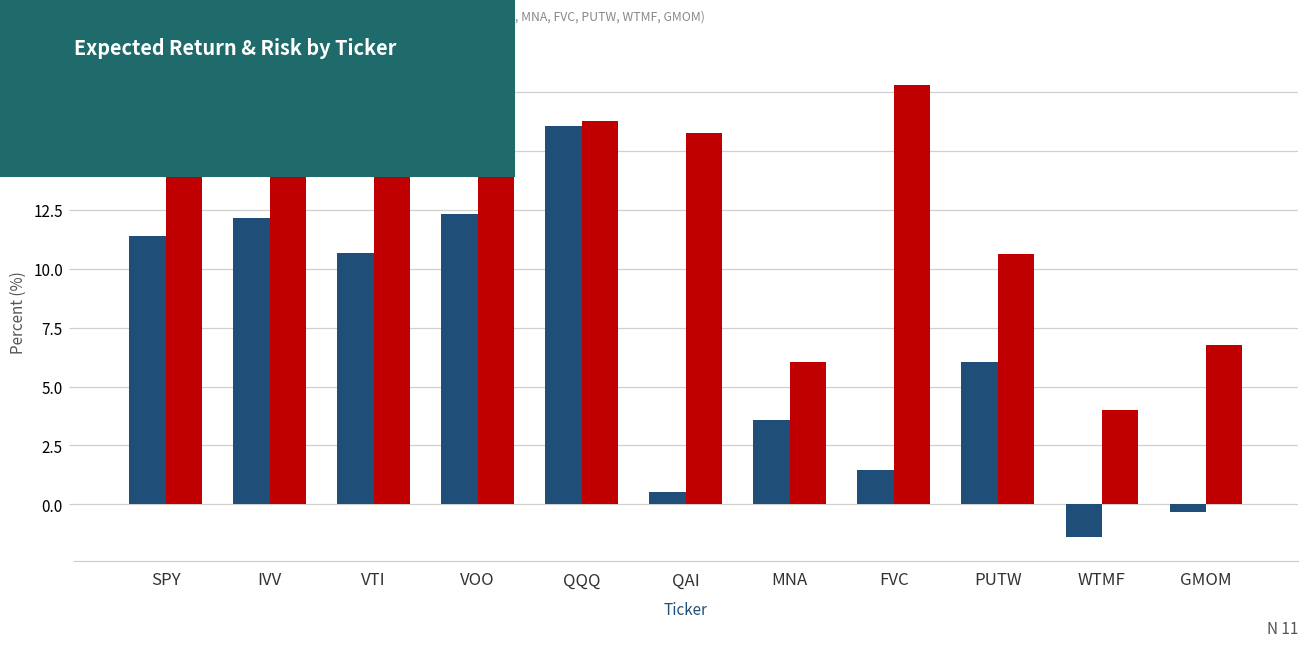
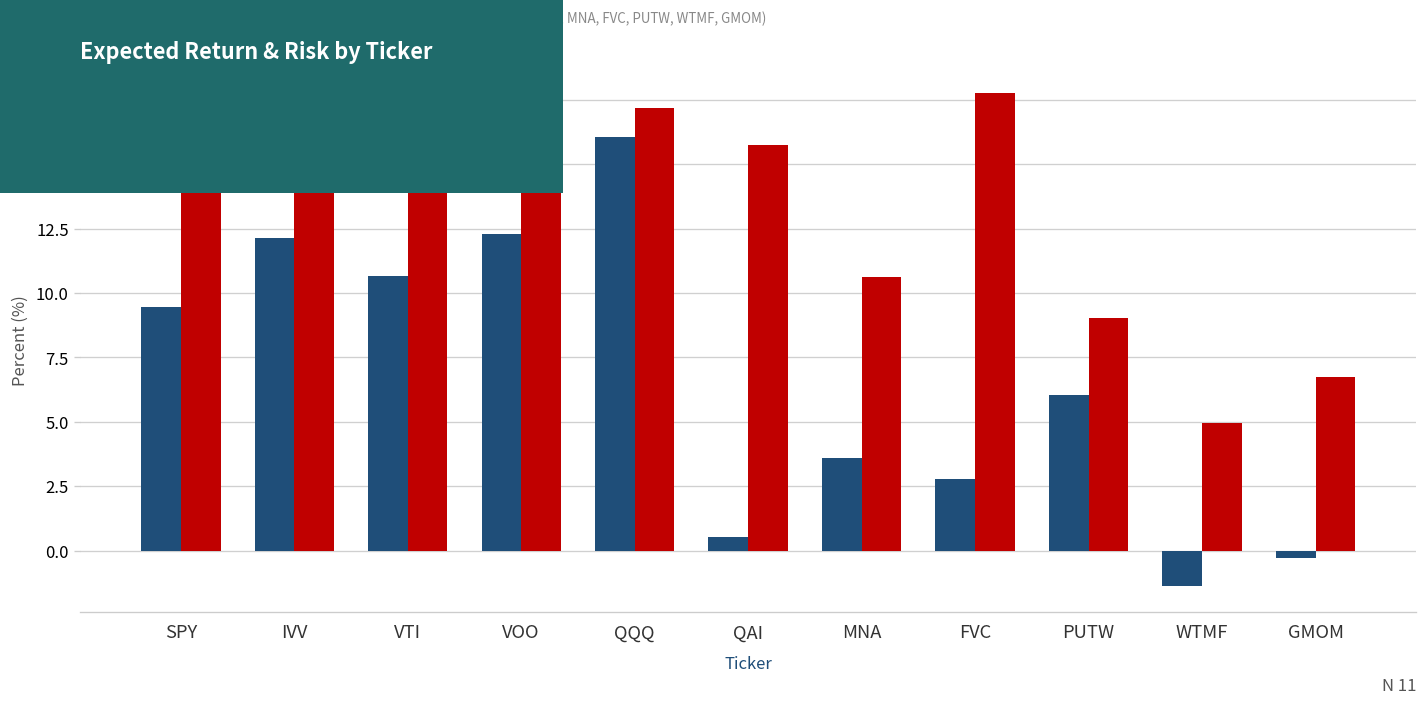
  {
    "Exp. Return (%)": {
-     "SPY": 11.4,
+     "SPY": 9.4,
      "IVV": 12.1,
      "VTI": 10.7,
      "VOO": 12.3,
      "QQQ": 16.1,
      "QAI": 0.5,
      "MNA": 3.6,
-     "FVC": 1.5,
+     "FVC": 2.8,
      "PUTW": 6.1,
      "WTMF": -1.4,
      "GMOM": -0.3
    },
    "Risk (%)": {
      "SPY": 15.2,
      "IVV": 15.2,
      "VTI": 15.8,
      "VOO": 16.7,
-     "QQQ": 16.2,
+     "QQQ": 17.2,
      "QAI": 15.7,
-     "MNA": 6.1,
+     "MNA": 10.6,
      "FVC": 17.8,
-     "PUTW": 10.6,
-     "WTMF": 4.0,
+     "PUTW": 9.0,
+     "WTMF": 4.9,
      "GMOM": 6.8
    }
  }
